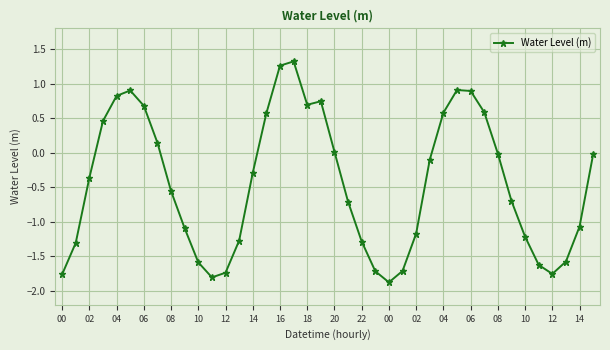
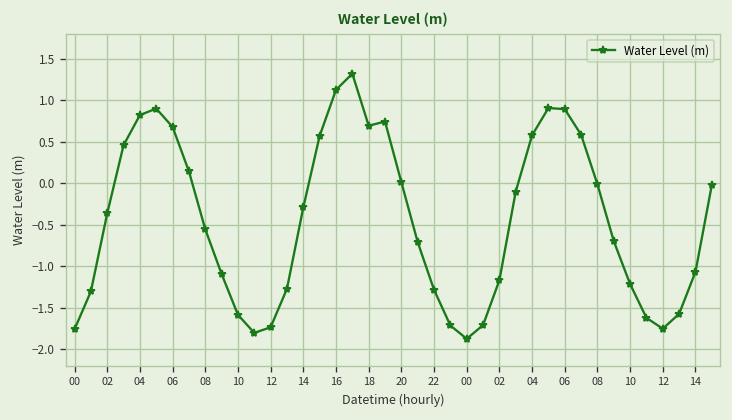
  {
-   "16": 1.3,
+   "16": 1.1,
    "18": 0.7,
    "20": 0.0,
    "22": -1.3
  }
